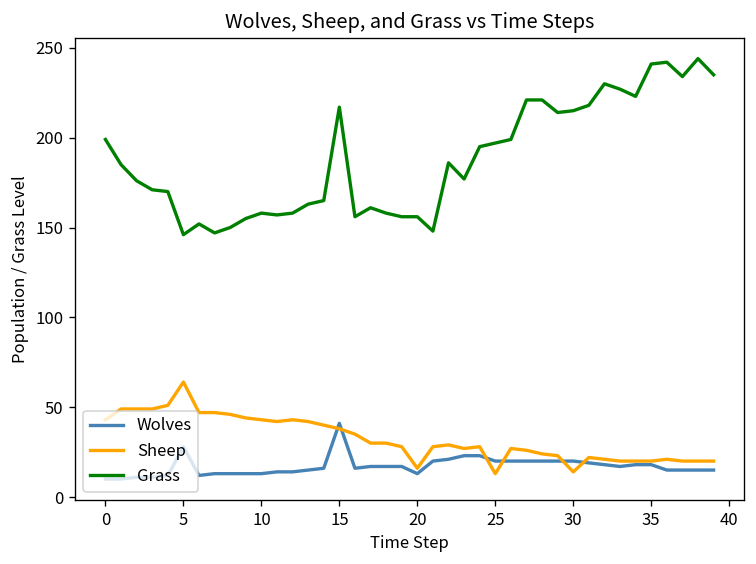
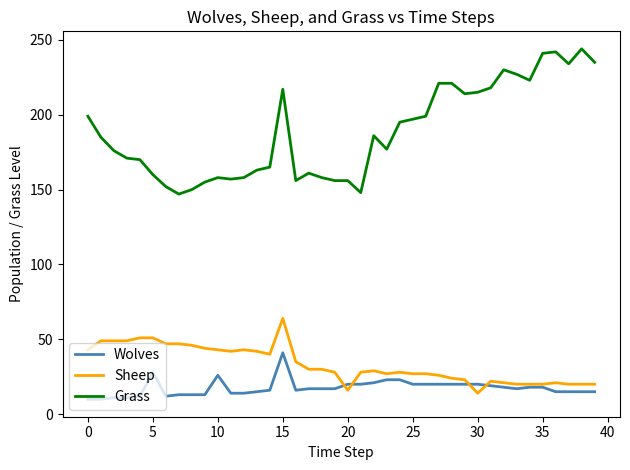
  {
    "Wolves": {
-     "10": 13,
+     "10": 26,
      "15": 41,
-     "20": 13,
+     "20": 20,
      "25": 20,
      "30": 20,
      "35": 18
    },
    "Sheep": {
-     "5": 64,
+     "5": 51,
      "10": 43,
-     "15": 38,
+     "15": 64,
      "20": 16,
-     "25": 13,
+     "25": 27,
      "30": 14,
      "35": 20
    },
    "Grass": {
      "0": 199,
-     "5": 146,
+     "5": 160,
      "10": 158,
      "15": 217,
      "20": 156,
      "25": 197,
      "30": 215,
      "35": 241
    }
  }
